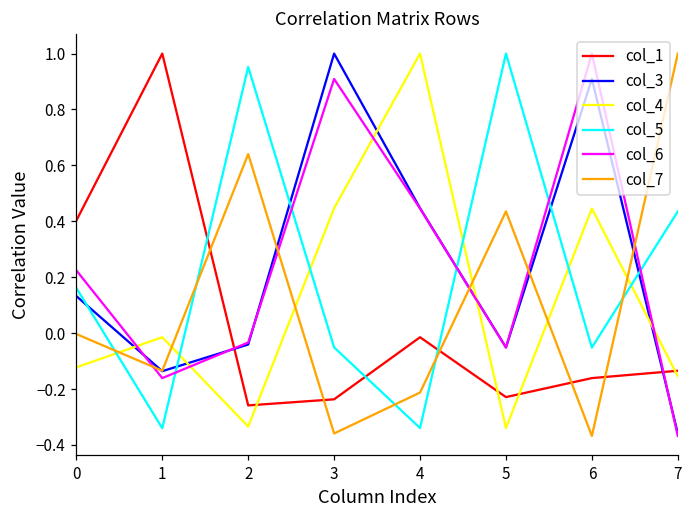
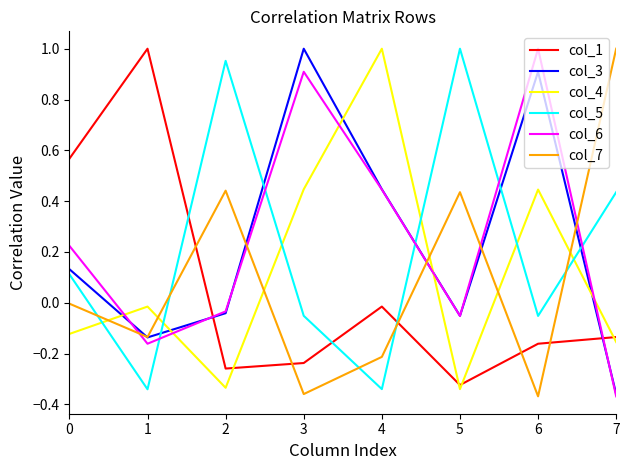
  {
    "col_1": {
-     "0": 0.40,
+     "0": 0.57,
      "1": 1.00,
      "2": -0.26,
      "3": -0.24,
      "4": -0.01,
-     "5": -0.23,
+     "5": -0.32,
      "6": -0.16,
      "7": -0.13
    },
    "col_3": {
      "0": 0.13,
      "3": 1.00
    },
    "col_4": {
      "0": -0.12,
      "1": -0.01,
      "2": -0.33,
      "3": 0.45,
      "4": 1.00,
      "5": -0.34,
      "6": 0.45,
      "7": -0.15
    },
    "col_5": {
-     "0": 0.16,
+     "0": 0.11,
      "1": -0.34,
      "2": 0.95,
      "3": -0.05,
      "4": -0.34,
      "5": 1.00,
      "6": -0.05,
      "7": 0.44
    },
    "col_6": {
      "0": 0.22,
      "1": -0.16,
      "3": 0.91
    },
    "col_7": {
      "0": 0.00,
-     "2": 0.64,
+     "2": 0.44,
      "3": -0.36,
      "4": -0.21,
      "5": 0.44,
      "6": -0.37,
      "7": 1.00
    }
  }
